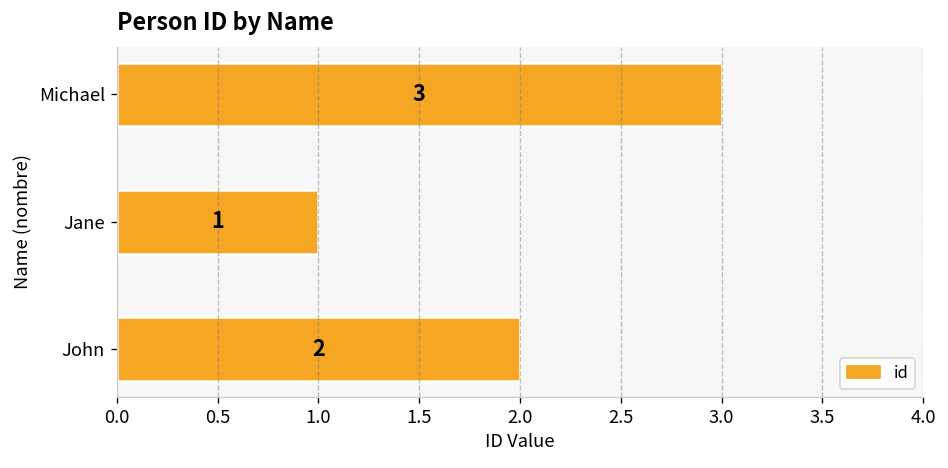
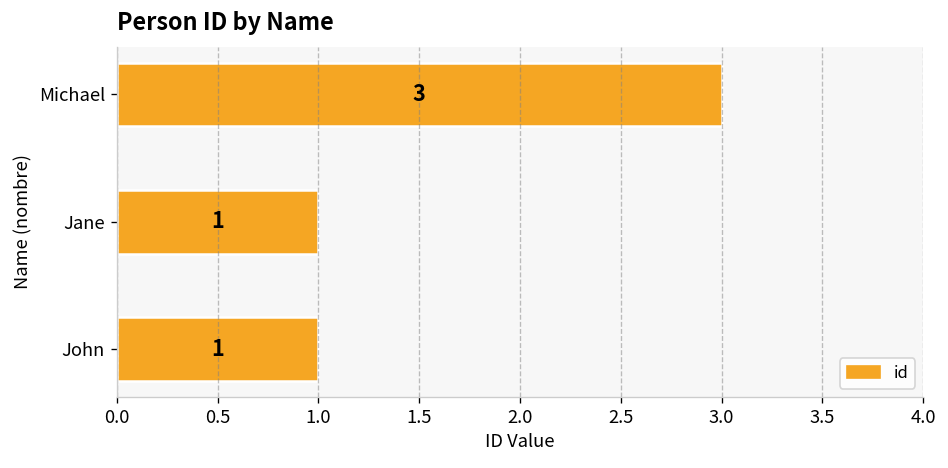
  {
    "Michael": 3,
    "Jane": 1,
-   "John": 2
+   "John": 1
  }
